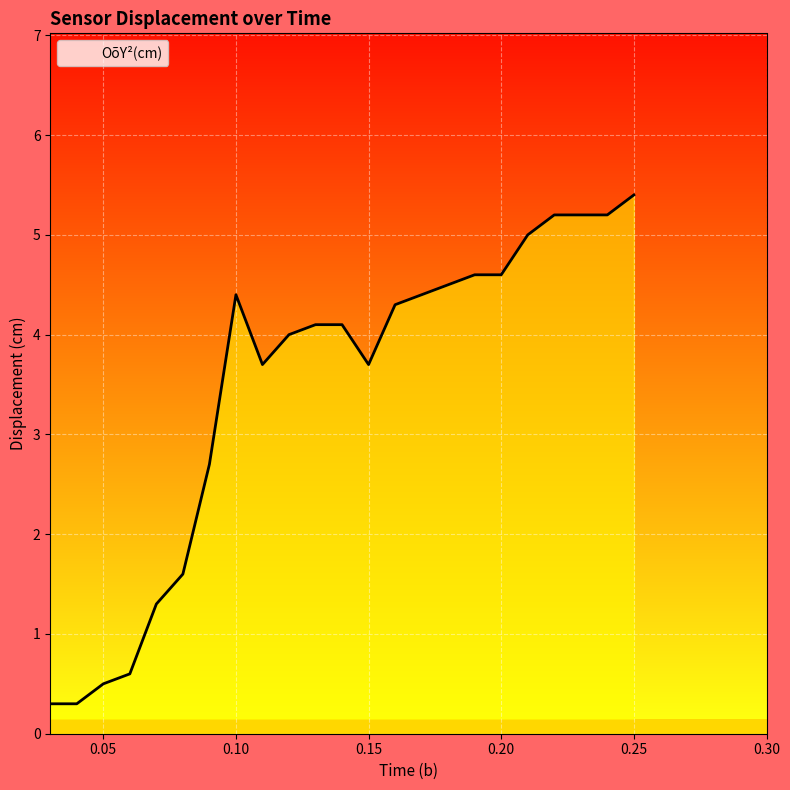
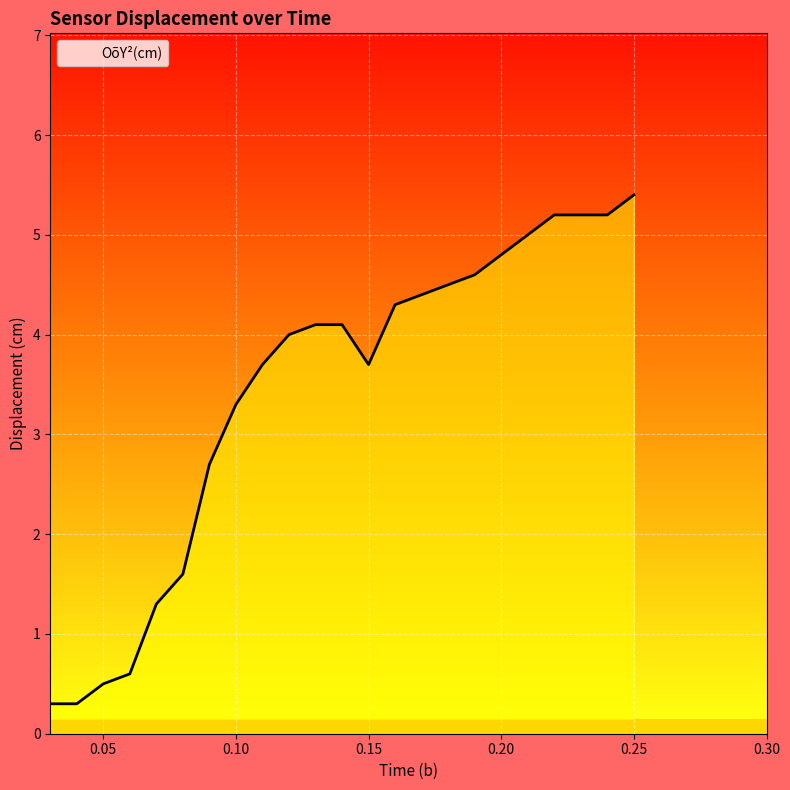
  {
    "0.05": 0.5,
-   "0.10": 4.4,
+   "0.10": 3.3,
    "0.15": 3.7,
-   "0.20": 4.6,
+   "0.20": 4.8,
    "0.25": 5.4
  }
